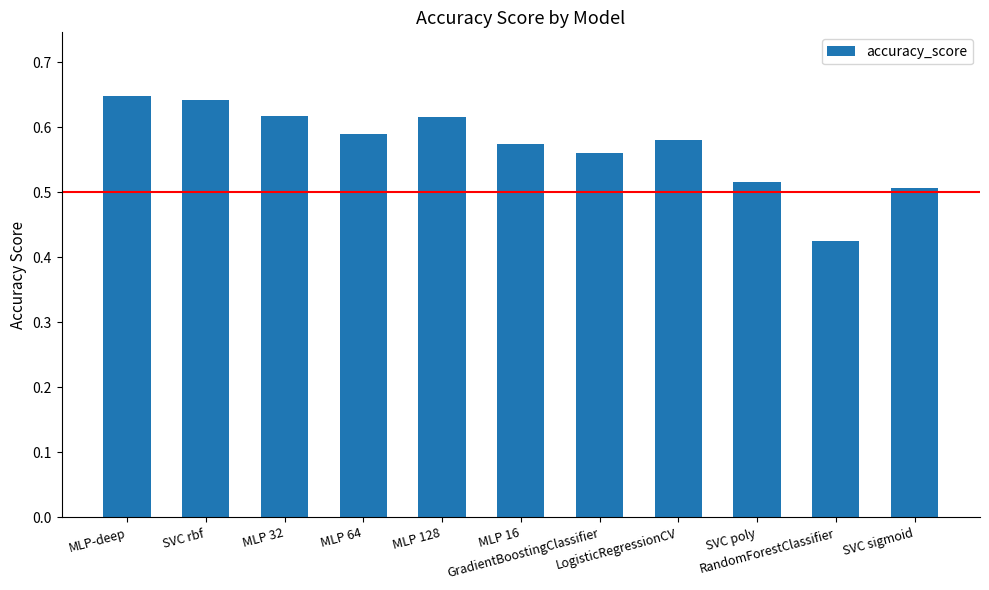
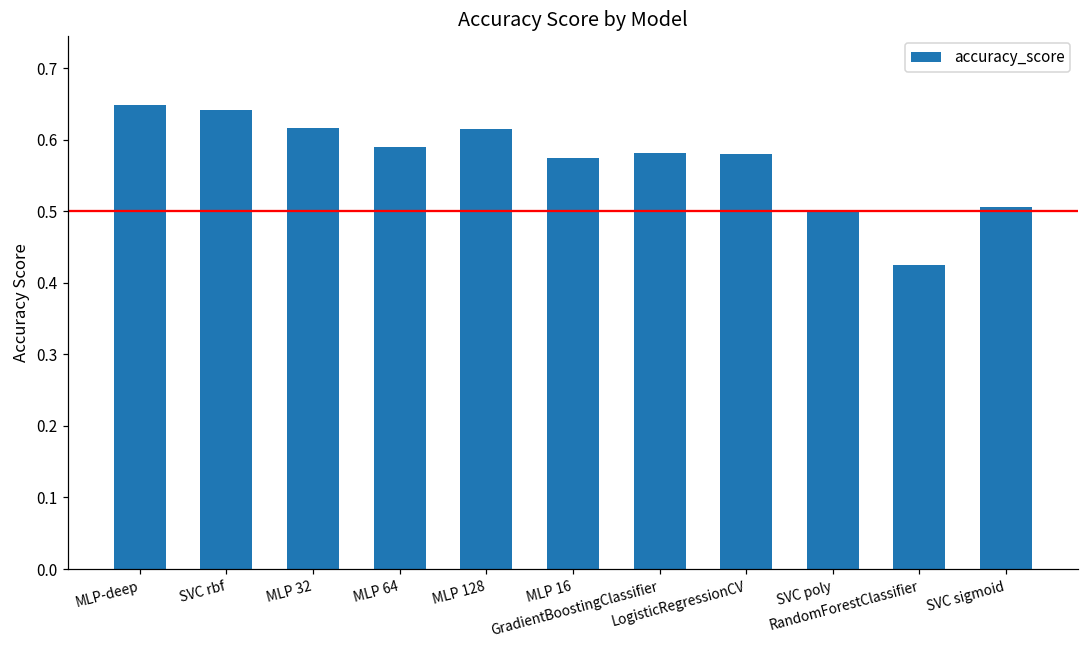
  {
    "MLP-deep": 0.65,
    "SVC rbf": 0.64,
    "MLP 32": 0.62,
    "MLP 64": 0.59,
    "MLP 128": 0.62,
    "MLP 16": 0.57,
-   "GradientBoostingClassifier": 0.56,
+   "GradientBoostingClassifier": 0.58,
    "LogisticRegressionCV": 0.58,
-   "SVC poly": 0.52,
+   "SVC poly": 0.50,
    "RandomForestClassifier": 0.42,
    "SVC sigmoid": 0.51
  }
